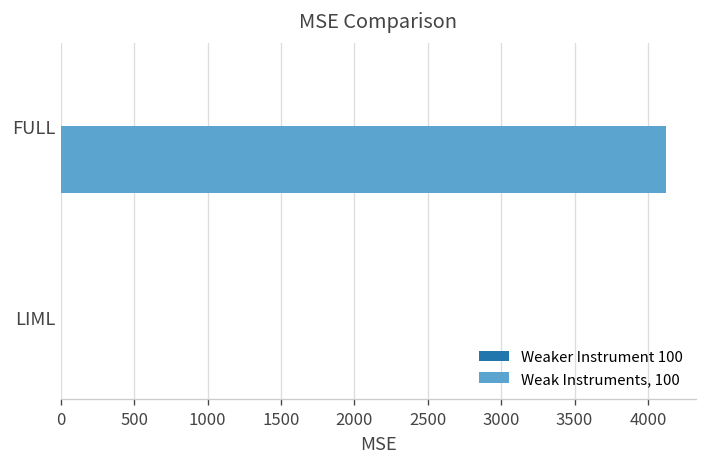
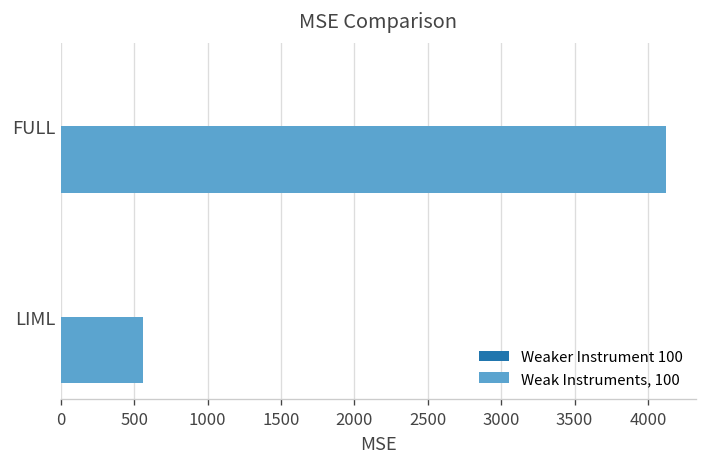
  {
    "Weak Instruments, 100": {
      "FULL": 4120,
-     "LIML": 0
+     "LIML": 560
    }
  }
